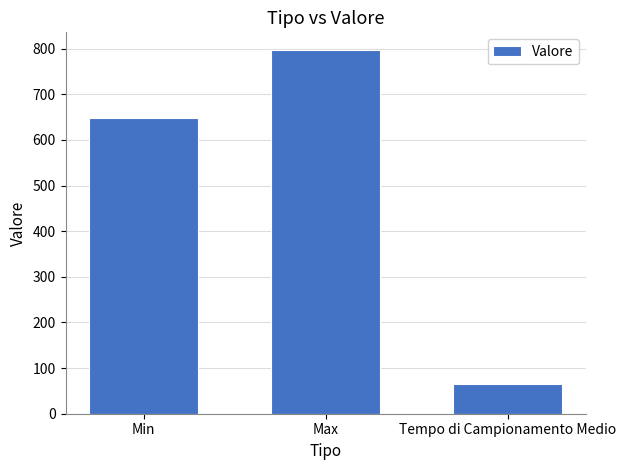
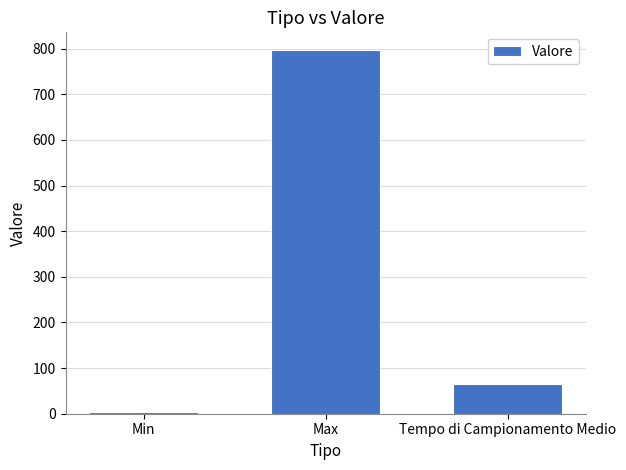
  {
-   "Min": 650,
+   "Min": 0,
    "Max": 800,
    "Tempo di Campionamento Medio": 70
  }
